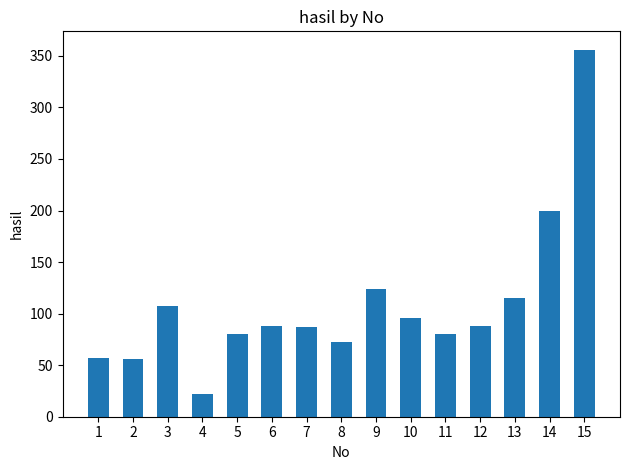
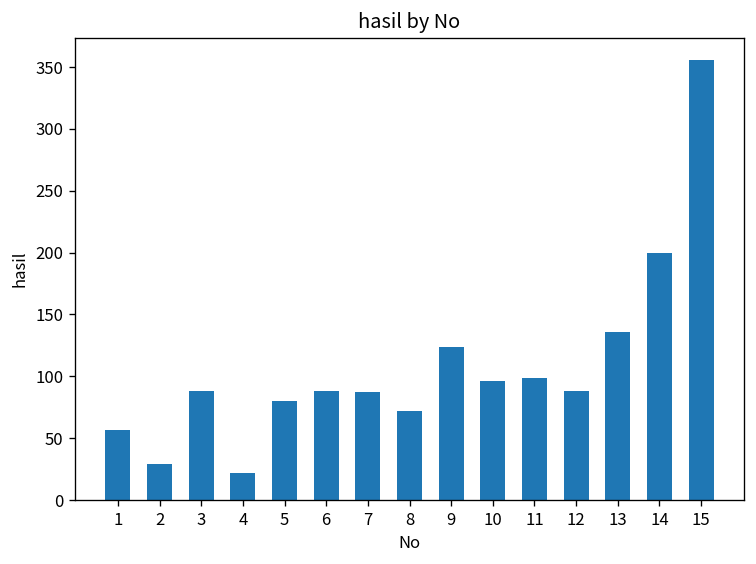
  {
    "1": 57,
-   "2": 56,
-   "3": 107,
+   "2": 29,
+   "3": 88,
    "4": 22,
    "5": 80,
    "6": 88,
    "7": 87,
    "8": 72,
    "9": 124,
    "10": 96,
-   "11": 80,
+   "11": 99,
    "12": 88,
-   "13": 115,
+   "13": 136,
    "14": 200,
    "15": 356
  }
